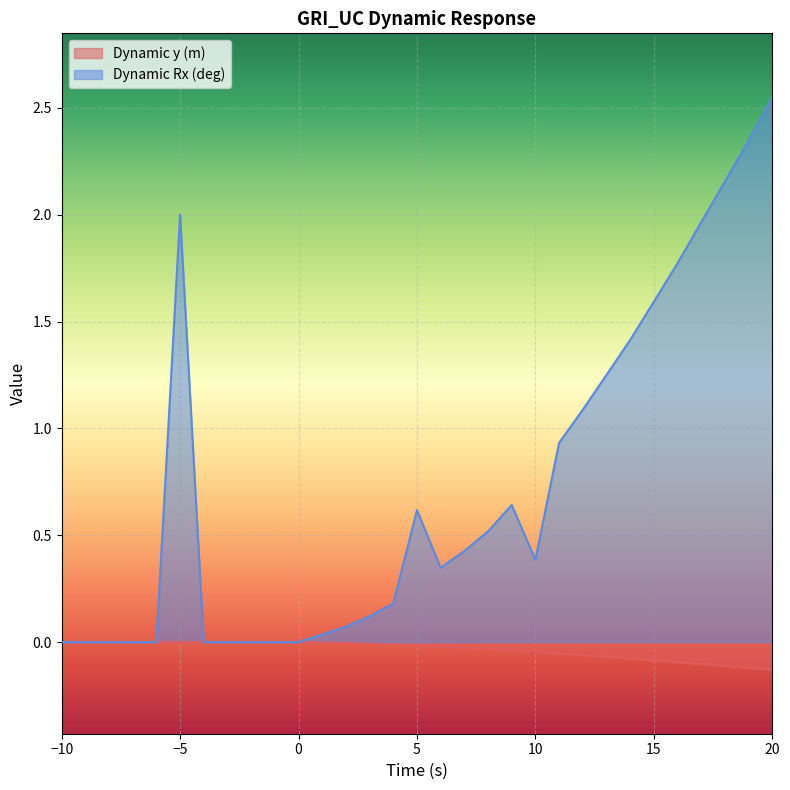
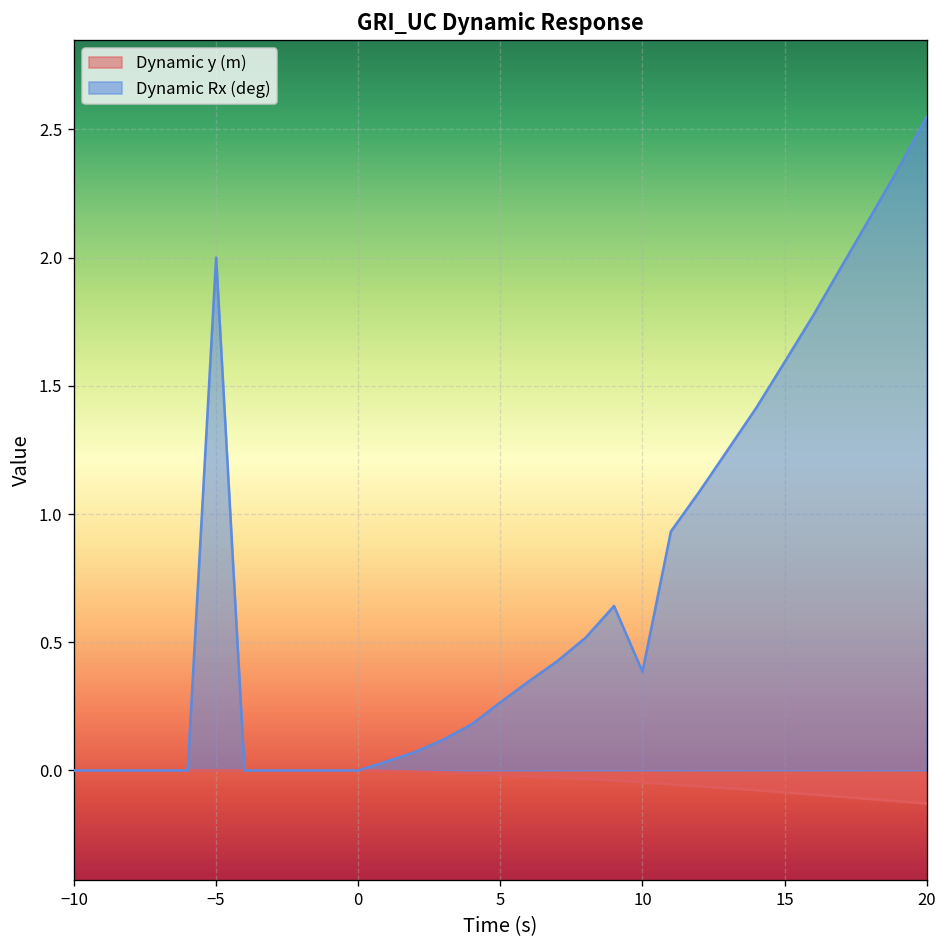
  {
    "Dynamic Rx (deg)": {
      "−5": 2.00,
-     "5": 0.62,
+     "5": 0.27,
      "10": 0.39,
      "15": 1.59,
      "20": 2.55
    }
  }
